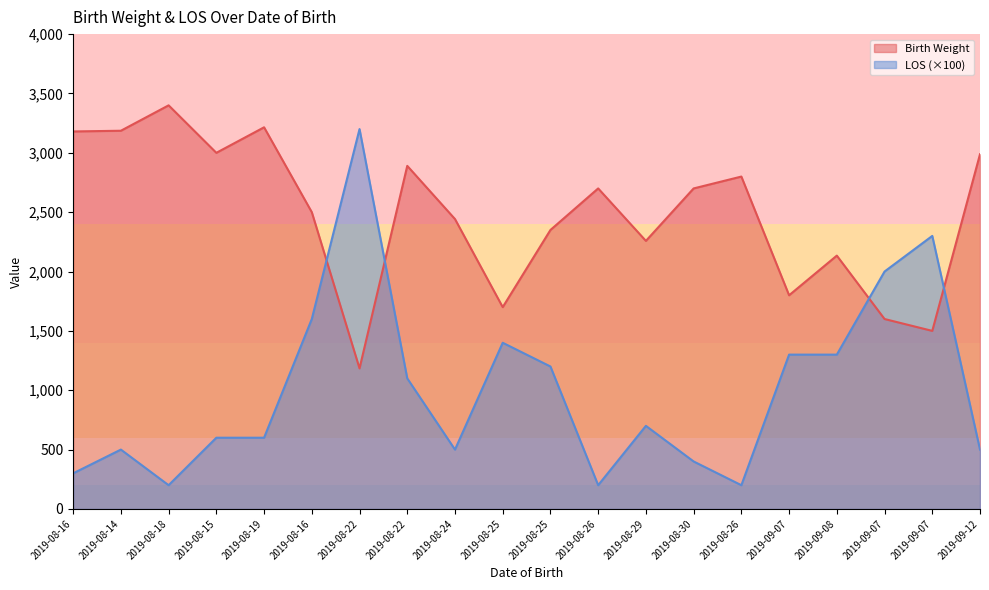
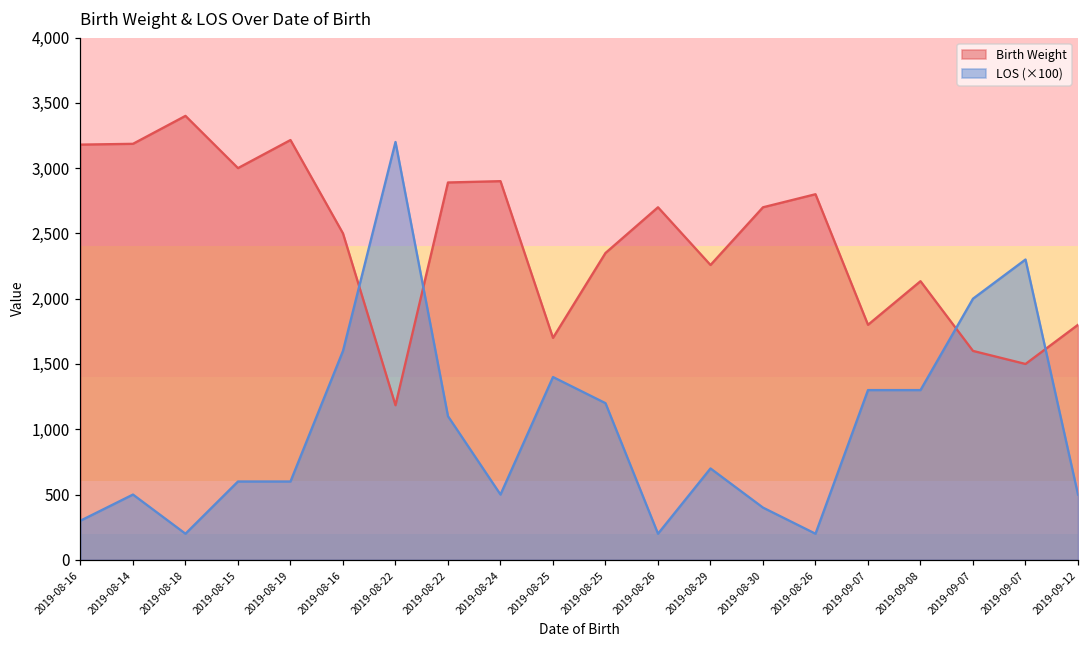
  {
    "Birth Weight": {
      "2019-08-14": "3,190",
      "2019-08-18": "3,400",
      "2019-08-15": "3,000",
      "2019-08-19": "3,220",
-     "2019-08-24": "2,440",
+     "2019-08-24": "2,900",
      "2019-08-29": "2,260",
      "2019-08-30": "2,700",
      "2019-09-08": "2,130",
-     "2019-09-12": "2,990"
+     "2019-09-12": "1,800"
    },
    "LOS (×100)": {
      "2019-08-14": "500",
      "2019-08-18": "200",
      "2019-08-15": "600",
      "2019-08-19": "600",
      "2019-08-24": "500",
      "2019-08-29": "700",
      "2019-08-30": "400",
      "2019-09-08": "1,300",
      "2019-09-12": "500"
    }
  }
